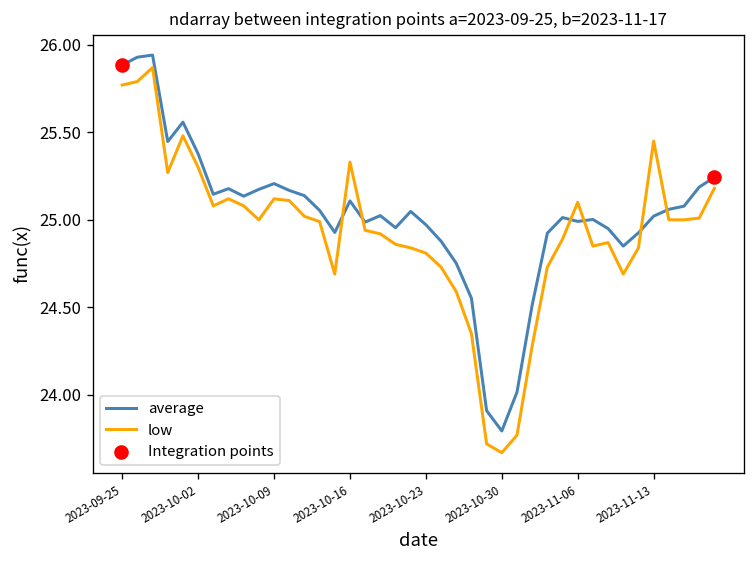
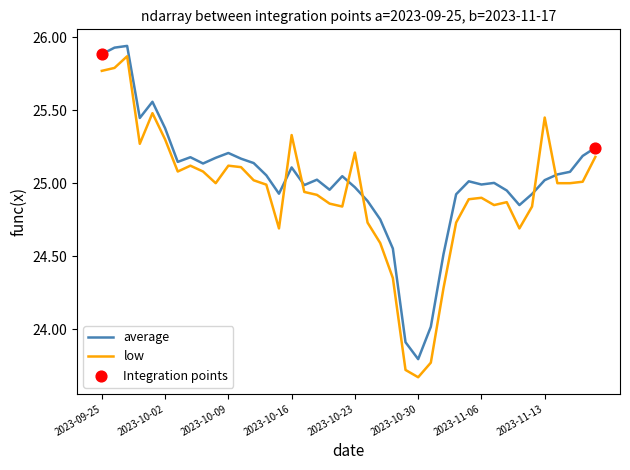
  {
    "average": {
      "2023-10-02": 25.38,
      "2023-10-09": 25.21,
      "2023-10-16": 25.11,
      "2023-10-23": 24.97,
      "2023-10-30": 23.79,
      "2023-11-06": 24.99,
      "2023-11-13": 25.02
    },
    "low": {
      "2023-09-25": 25.77,
      "2023-10-02": 25.30,
      "2023-10-09": 25.12,
      "2023-10-16": 25.33,
-     "2023-10-23": 24.81,
+     "2023-10-23": 25.21,
      "2023-10-30": 23.67,
-     "2023-11-06": 25.1,
+     "2023-11-06": 24.9,
      "2023-11-13": 25.45
    }
  }
